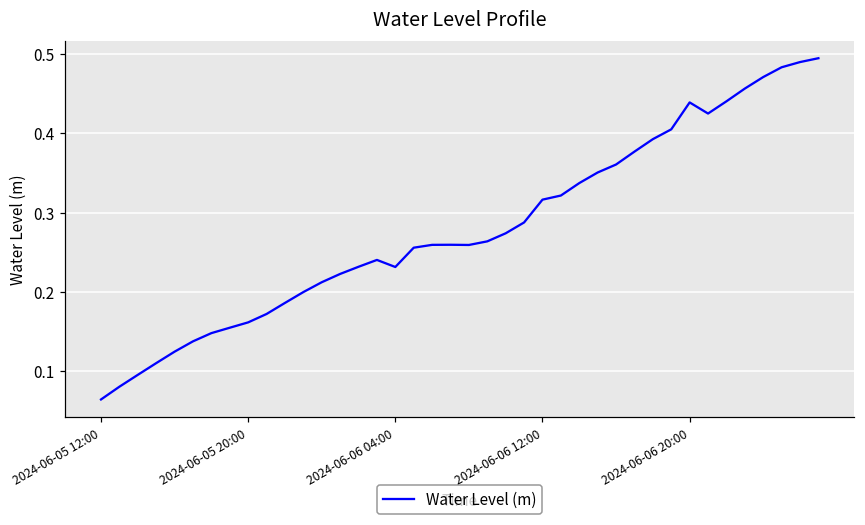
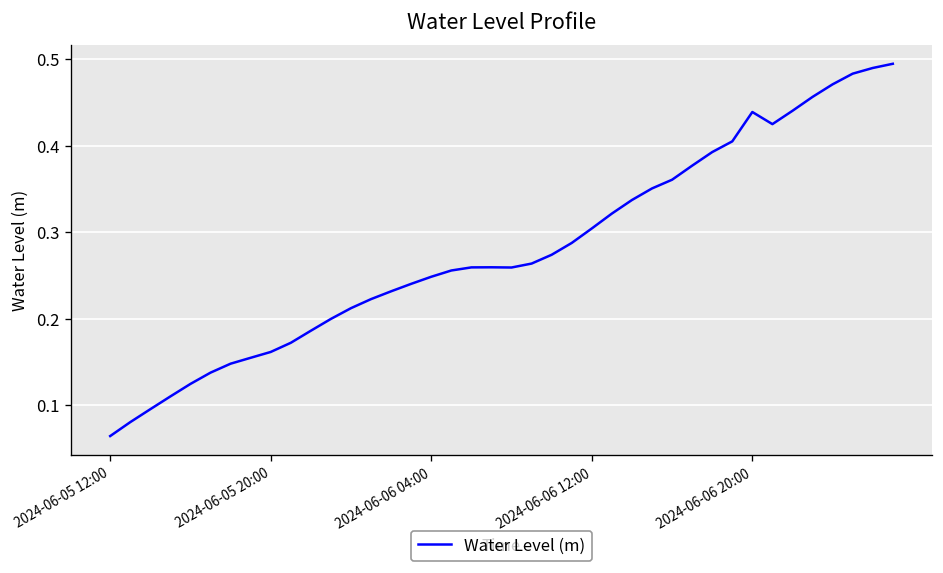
  {
    "2024-06-05 12:00": 0.06,
    "2024-06-05 20:00": 0.16,
-   "2024-06-06 04:00": 0.23,
-   "2024-06-06 12:00": 0.32,
+   "2024-06-06 04:00": 0.25,
+   "2024-06-06 12:00": 0.30,
    "2024-06-06 20:00": 0.44
  }
